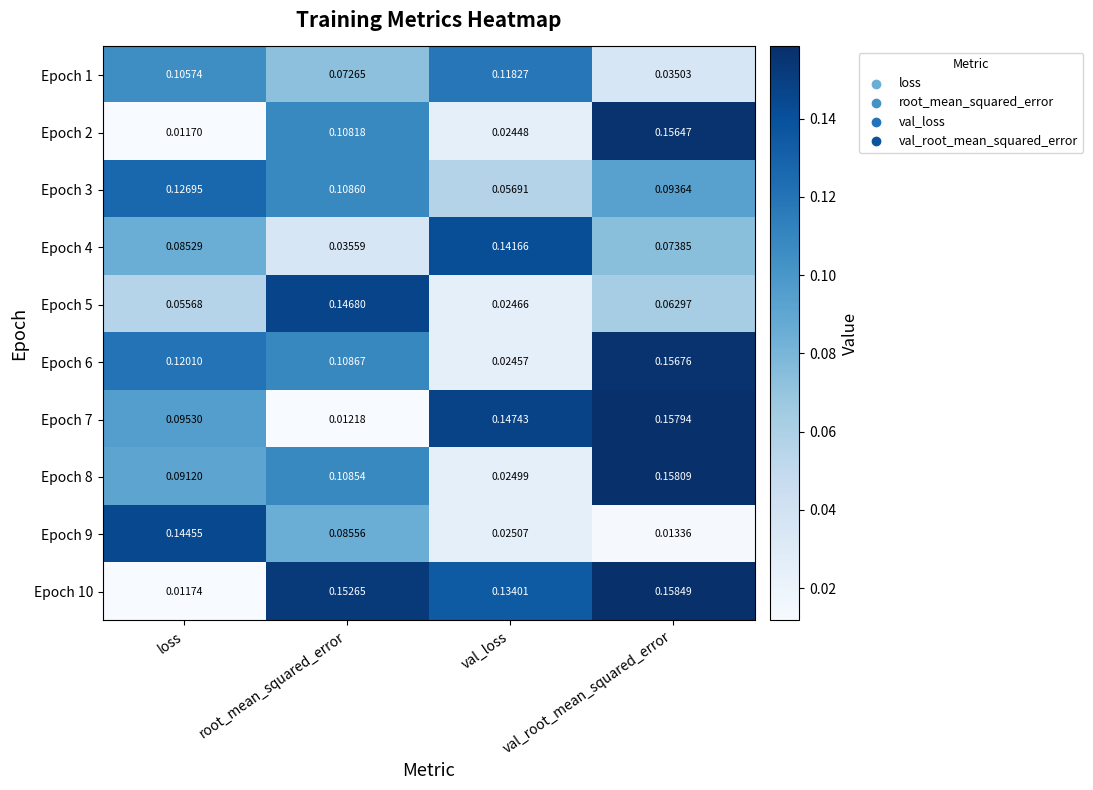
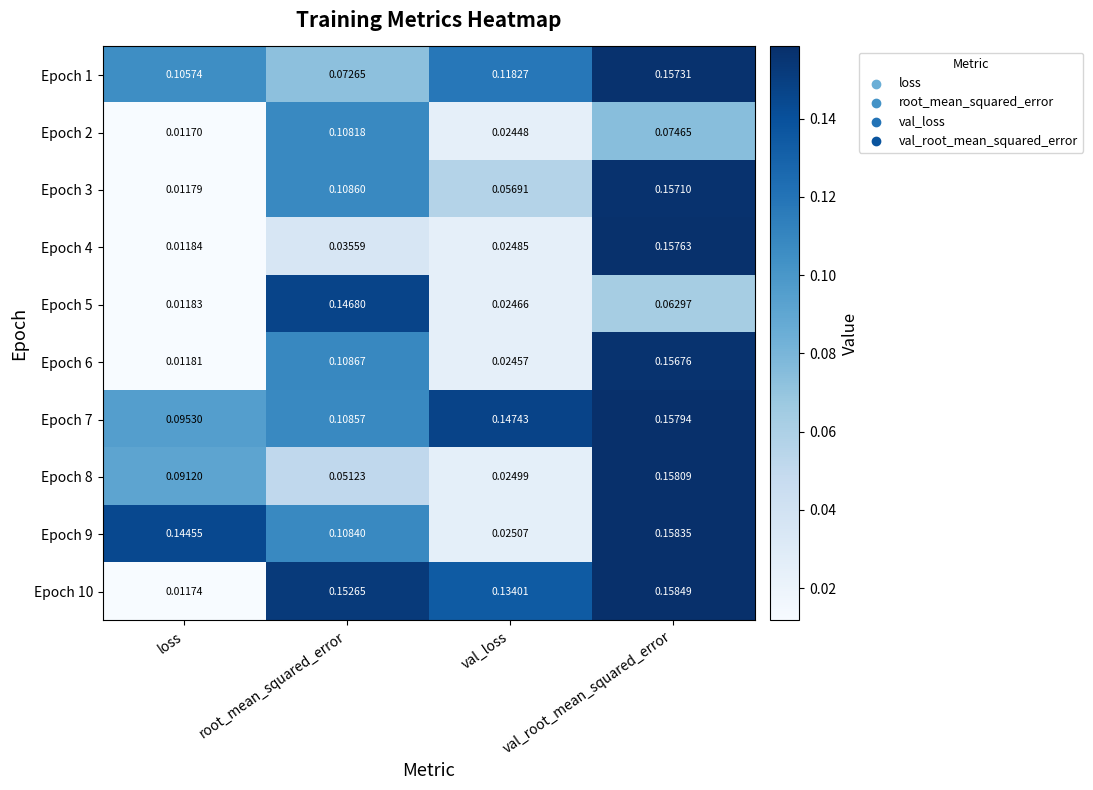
  {
    "Epoch 1": {
      "loss": 0.10574,
      "root_mean_squared_error": 0.07265,
      "val_loss": 0.11827,
-     "val_root_mean_squared_error": 0.03503
+     "val_root_mean_squared_error": 0.15731
    },
    "Epoch 2": {
      "loss": 0.01170,
      "root_mean_squared_error": 0.10818,
      "val_loss": 0.02448,
-     "val_root_mean_squared_error": 0.15647
+     "val_root_mean_squared_error": 0.07465
    },
    "Epoch 3": {
-     "loss": 0.12695,
+     "loss": 0.01179,
      "root_mean_squared_error": 0.10860,
      "val_loss": 0.05691,
-     "val_root_mean_squared_error": 0.09364
+     "val_root_mean_squared_error": 0.15710
    },
    "Epoch 4": {
-     "loss": 0.08529,
+     "loss": 0.01184,
      "root_mean_squared_error": 0.03559,
-     "val_loss": 0.14166,
-     "val_root_mean_squared_error": 0.07385
+     "val_loss": 0.02485,
+     "val_root_mean_squared_error": 0.15763
    },
    "Epoch 5": {
-     "loss": 0.05568,
+     "loss": 0.01183,
      "root_mean_squared_error": 0.14680,
      "val_loss": 0.02466,
      "val_root_mean_squared_error": 0.06297
    },
    "Epoch 6": {
-     "loss": 0.12010,
+     "loss": 0.01181,
      "root_mean_squared_error": 0.10867,
      "val_loss": 0.02457,
      "val_root_mean_squared_error": 0.15676
    },
    "Epoch 7": {
      "loss": 0.09530,
-     "root_mean_squared_error": 0.01218,
+     "root_mean_squared_error": 0.10857,
      "val_loss": 0.14743,
      "val_root_mean_squared_error": 0.15794
    },
    "Epoch 8": {
      "loss": 0.09120,
-     "root_mean_squared_error": 0.10854,
+     "root_mean_squared_error": 0.05123,
      "val_loss": 0.02499,
      "val_root_mean_squared_error": 0.15809
    },
    "Epoch 9": {
      "loss": 0.14455,
-     "root_mean_squared_error": 0.08556,
+     "root_mean_squared_error": 0.10840,
      "val_loss": 0.02507,
-     "val_root_mean_squared_error": 0.01336
+     "val_root_mean_squared_error": 0.15835
    },
    "Epoch 10": {
      "loss": 0.01174,
      "root_mean_squared_error": 0.15265,
      "val_loss": 0.13401,
      "val_root_mean_squared_error": 0.15849
    }
  }
